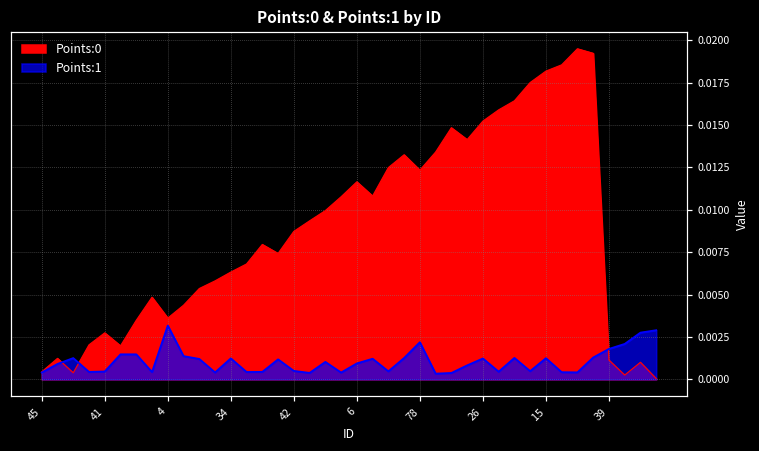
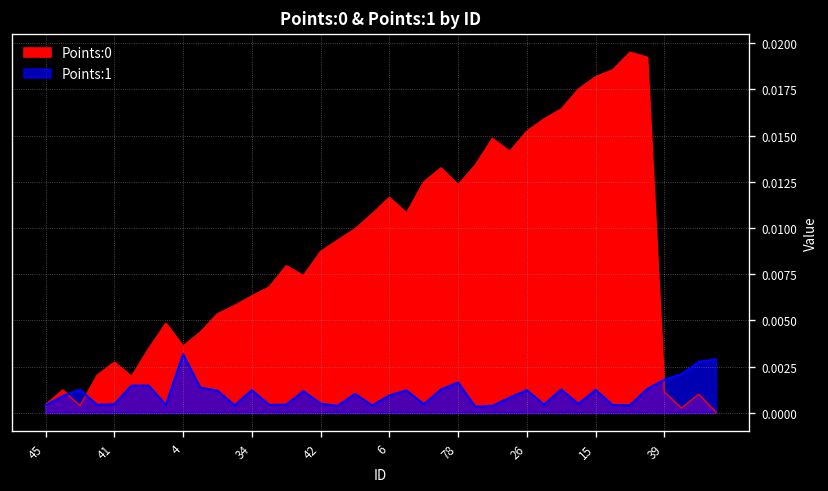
  {
    "Points:0": {
      "41": 0.0027,
      "4": 0.0036,
      "42": 0.0087,
      "78": 0.0123
    },
    "Points:1": {
      "41": 0.0005,
      "4": 0.0032,
      "42": 0.0005,
-     "78": 0.0022
+     "78": 0.0016
    }
  }
